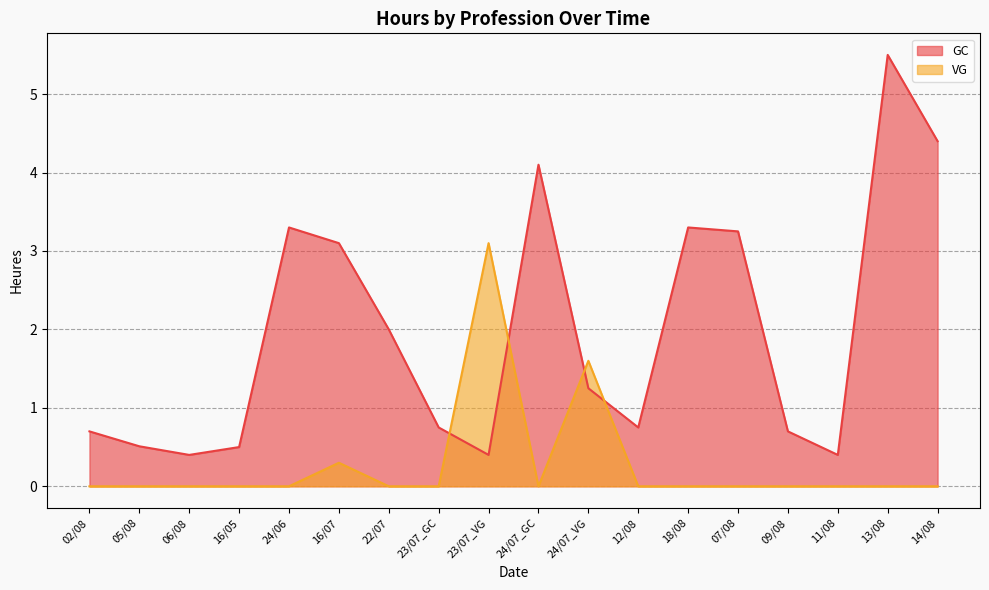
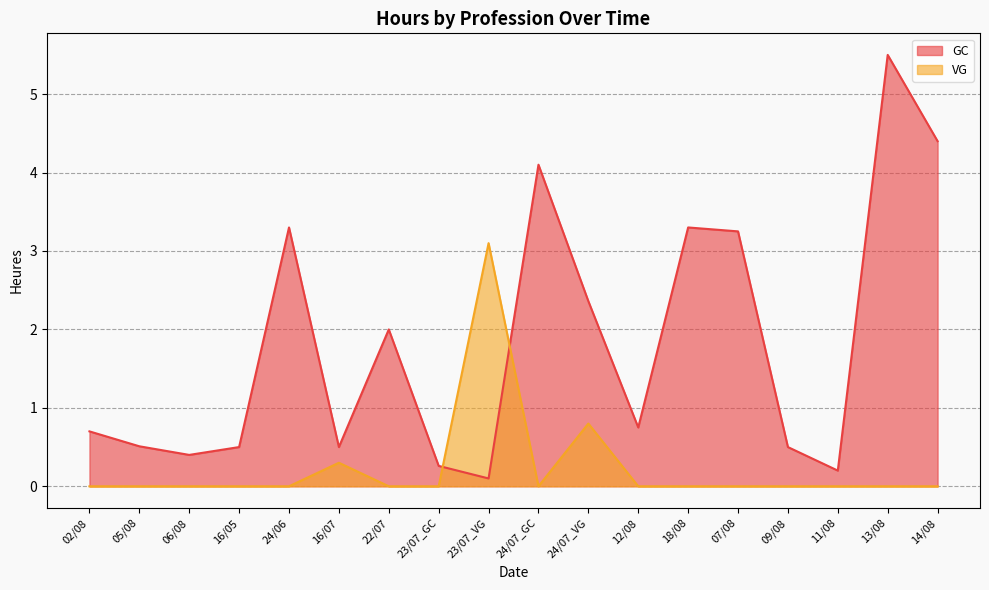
  {
    "GC": {
      "02/08": 0.7,
      "05/08": 0.5,
      "06/08": 0.4,
      "16/05": 0.5,
      "24/06": 3.3,
-     "16/07": 3.1,
+     "16/07": 0.5,
      "22/07": 2.0,
-     "23/07_GC": 0.8,
-     "23/07_VG": 0.4,
+     "23/07_GC": 0.3,
+     "23/07_VG": 0.1,
      "24/07_GC": 4.1,
-     "24/07_VG": 1.3,
+     "24/07_VG": 2.4,
      "12/08": 0.8,
      "18/08": 3.3,
      "07/08": 3.3,
-     "09/08": 0.7,
-     "11/08": 0.4,
+     "09/08": 0.5,
+     "11/08": 0.2,
      "13/08": 5.5,
      "14/08": 4.4
    },
    "VG": {
      "02/08": 0.0,
      "05/08": 0.0,
      "06/08": 0.0,
      "16/05": 0.0,
      "24/06": 0.0,
      "16/07": 0.3,
      "22/07": 0.0,
      "23/07_GC": 0.0,
      "23/07_VG": 3.1,
      "24/07_GC": 0.0,
-     "24/07_VG": 1.6,
+     "24/07_VG": 0.8,
      "12/08": 0.0,
      "18/08": 0.0,
      "07/08": 0.0,
      "09/08": 0.0,
      "11/08": 0.0,
      "13/08": 0.0,
      "14/08": 0.0
    }
  }
